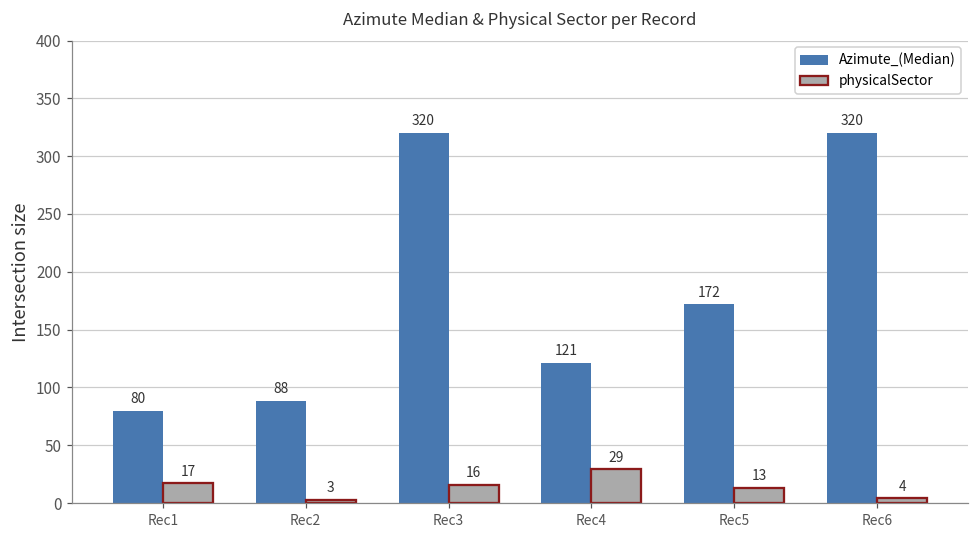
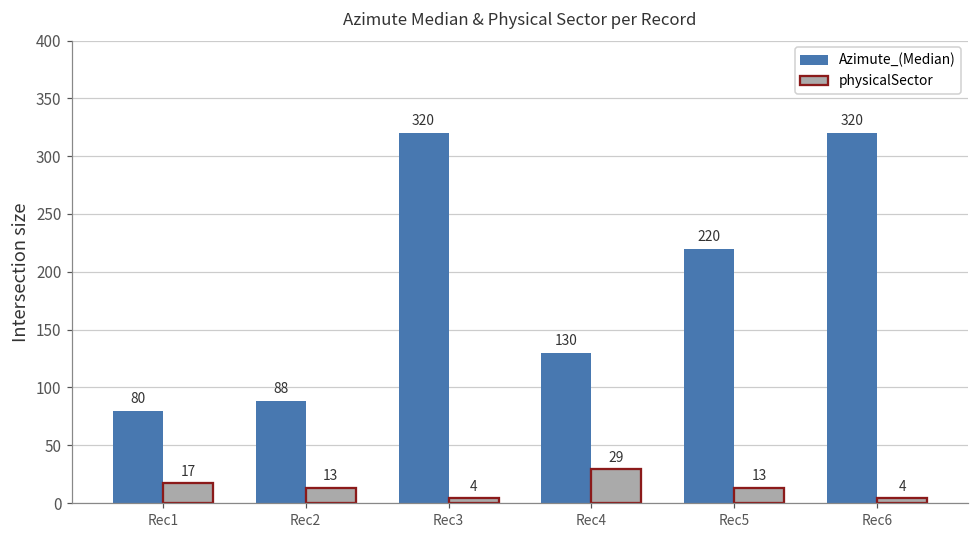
  {
    "Azimute_(Median)": {
      "Rec1": 80,
      "Rec2": 88,
      "Rec3": 320,
-     "Rec4": 121,
-     "Rec5": 172,
+     "Rec4": 130,
+     "Rec5": 220,
      "Rec6": 320
    },
    "physicalSector": {
      "Rec1": 17,
-     "Rec2": 3,
-     "Rec3": 16,
+     "Rec2": 13,
+     "Rec3": 4,
      "Rec4": 29,
      "Rec5": 13,
      "Rec6": 4
    }
  }
